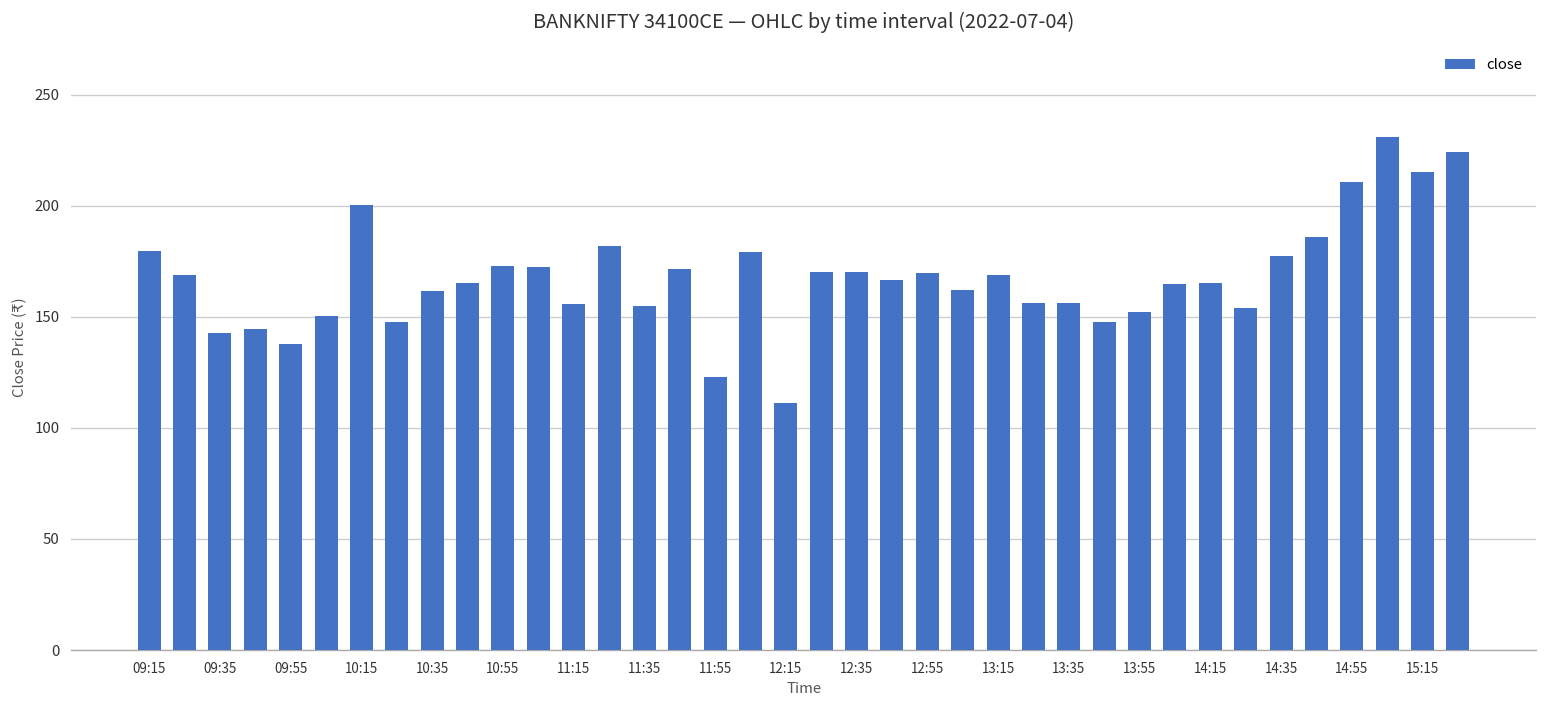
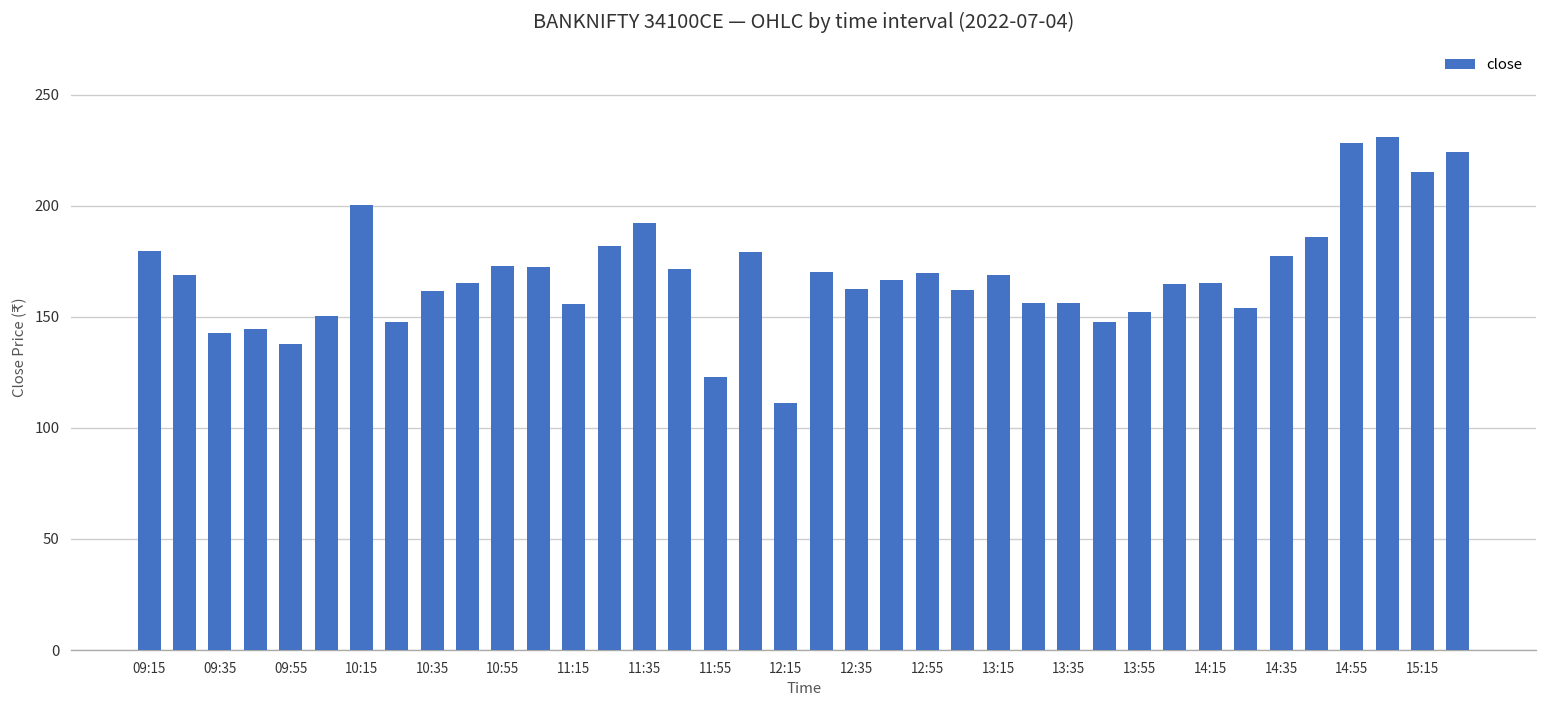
  {
    "09:15": 179,
    "09:35": 143,
    "09:55": 138,
    "10:15": 200,
    "10:35": 162,
    "10:55": 173,
    "11:15": 156,
-   "11:35": 155,
+   "11:35": 192,
    "11:55": 123,
    "12:15": 111,
-   "12:35": 170,
+   "12:35": 163,
    "12:55": 170,
    "13:15": 169,
    "13:35": 156,
    "13:55": 152,
    "14:15": 165,
    "14:35": 177,
-   "14:55": 211,
+   "14:55": 228,
    "15:15": 215
  }
